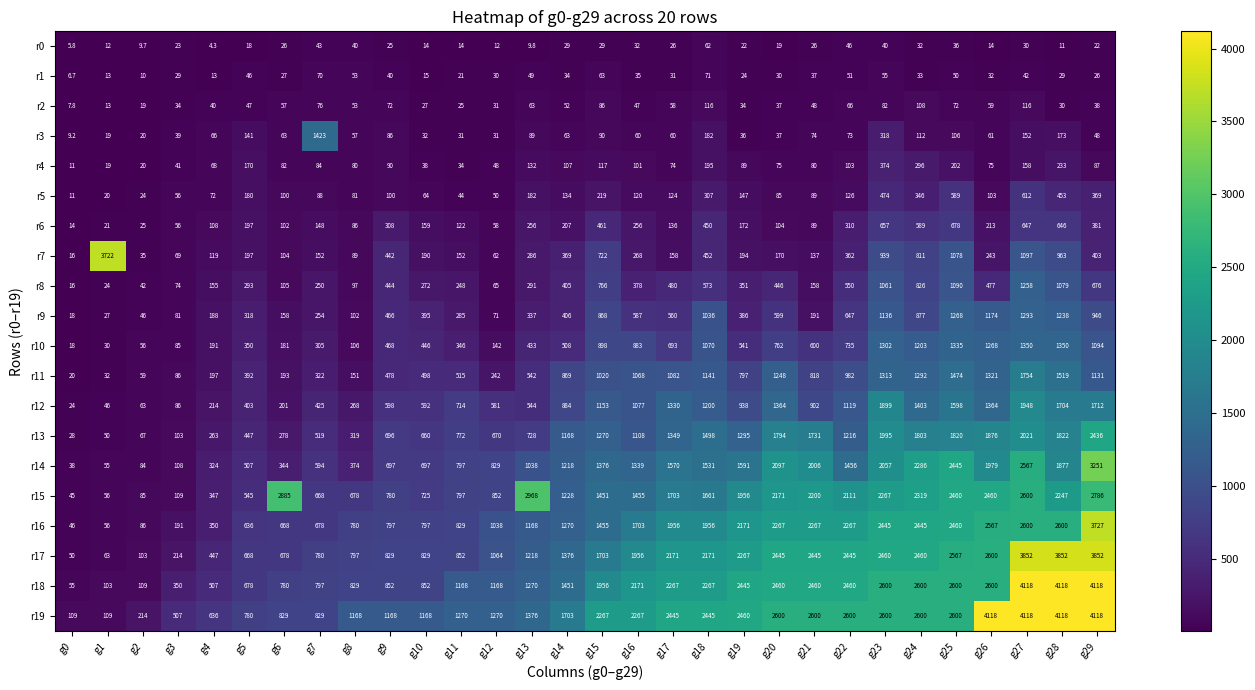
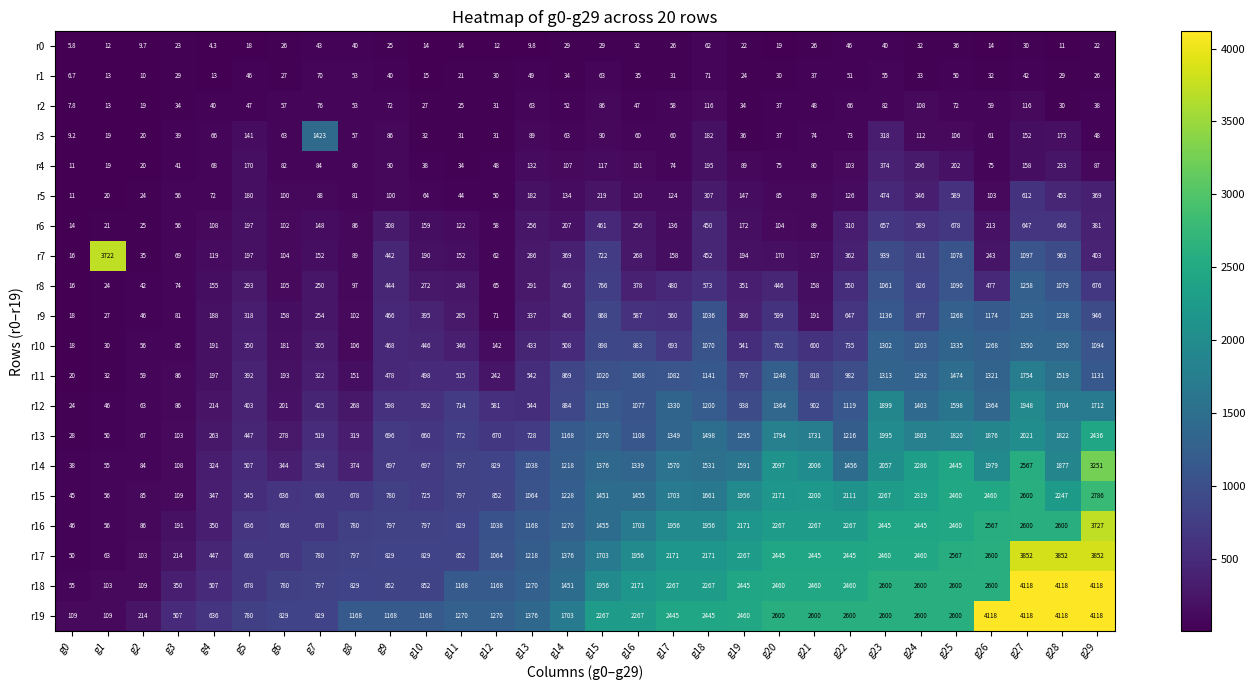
  {
    "r15": {
      "g0": 45,
      "g1": 56,
      "g2": 85,
      "g3": 109,
      "g4": 347,
      "g5": 545,
-     "g6": 2885,
+     "g6": 636,
      "g7": 668,
      "g8": 678,
      "g9": 780,
      "g10": 725,
      "g11": 797,
      "g12": 852,
-     "g13": 2968,
+     "g13": 1064,
      "g14": 1228,
      "g15": 1451,
      "g16": 1455,
      "g17": 1703,
      "g18": 1661,
      "g19": 1956,
      "g20": 2171,
      "g21": 2200,
      "g22": 2111,
      "g23": 2267,
      "g24": 2319,
      "g25": 2460,
      "g26": 2460,
      "g27": 2600,
      "g28": 2247,
      "g29": 2786
    }
  }
